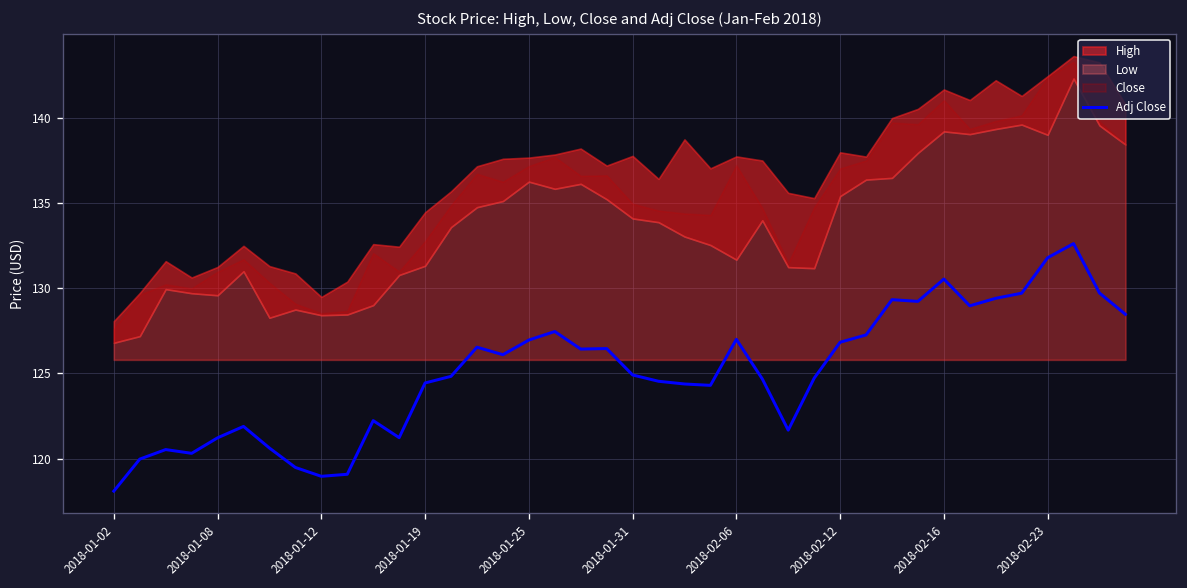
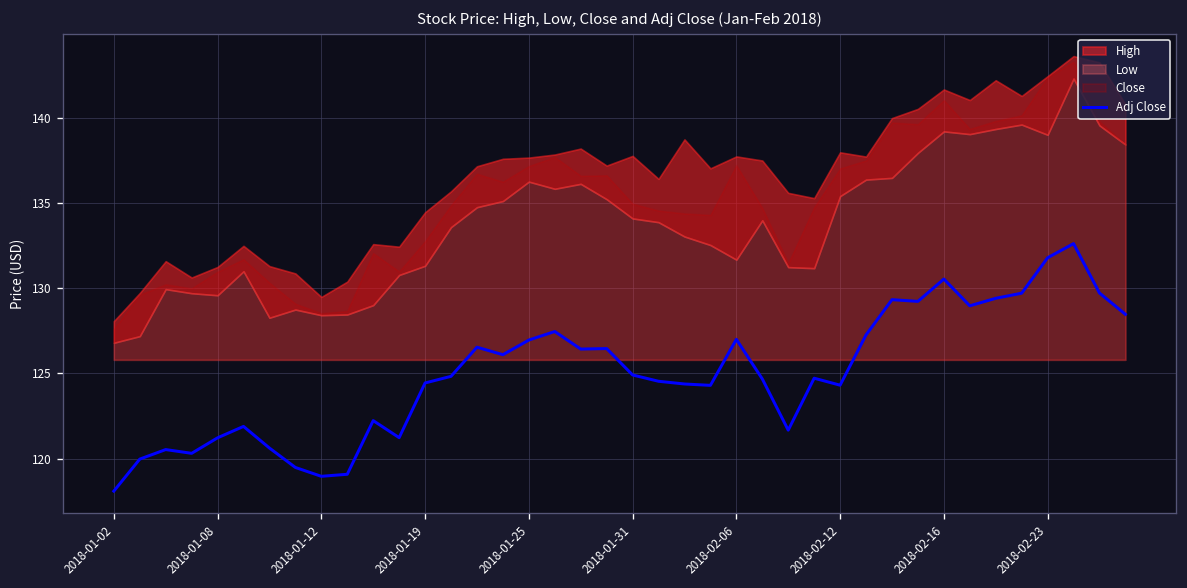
  {
    "Adj Close": {
      "2018-01-02": 118.1,
      "2018-01-08": 121.2,
      "2018-01-12": 119.0,
      "2018-01-19": 124.4,
      "2018-01-25": 127.0,
      "2018-01-31": 124.9,
      "2018-02-06": 127.0,
-     "2018-02-12": 126.8,
+     "2018-02-12": 124.3,
      "2018-02-16": 130.5,
      "2018-02-23": 131.8
    },
    "Low": {
      "2018-01-02": 126.8,
      "2018-01-08": 129.6,
      "2018-01-19": 131.3,
      "2018-01-25": 136.3,
      "2018-01-31": 134.1,
      "2018-02-06": 131.7,
      "2018-02-12": 135.4,
      "2018-02-16": 139.2,
      "2018-02-23": 139.0
    },
    "Close": {
      "2018-01-02": 127.6,
      "2018-01-08": 131.0,
      "2018-01-19": 132.8,
      "2018-01-25": 137.2,
      "2018-01-31": 135.0,
      "2018-02-06": 137.2,
      "2018-02-12": 137.0,
      "2018-02-16": 141.0
    }
  }
